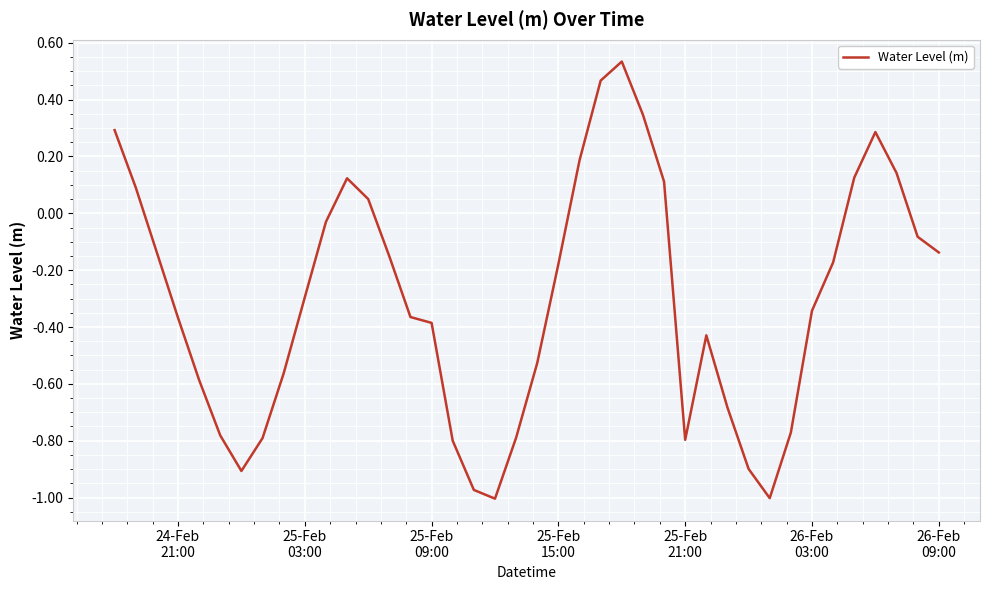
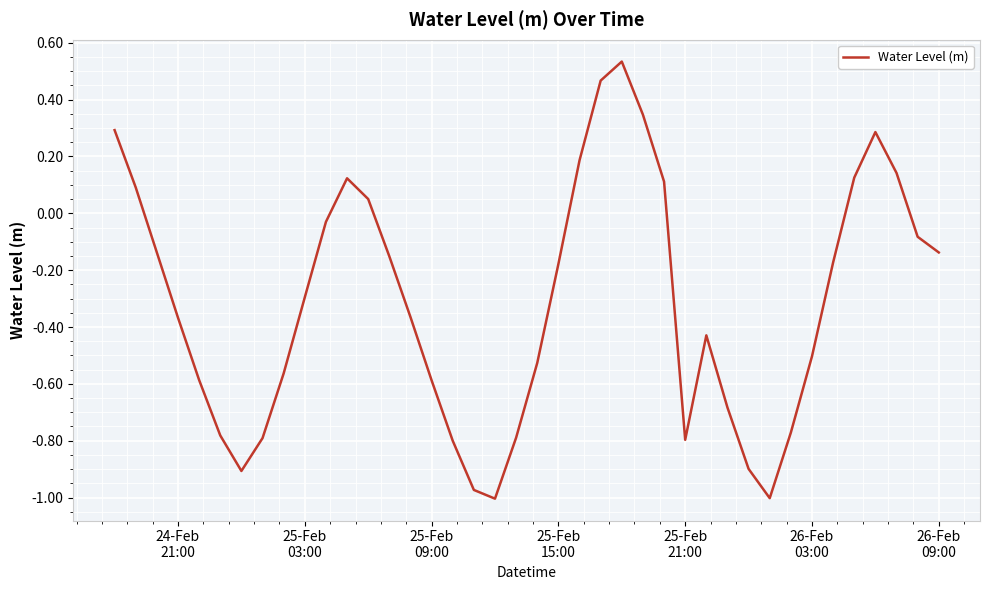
  {
    "24-Feb 21:00": -0.37,
    "25-Feb 03:00": -0.30,
-   "25-Feb 09:00": -0.39,
+   "25-Feb 09:00": -0.59,
    "25-Feb 15:00": -0.18,
    "25-Feb 21:00": -0.80,
-   "26-Feb 03:00": -0.34,
+   "26-Feb 03:00": -0.50,
    "26-Feb 09:00": -0.14
  }
